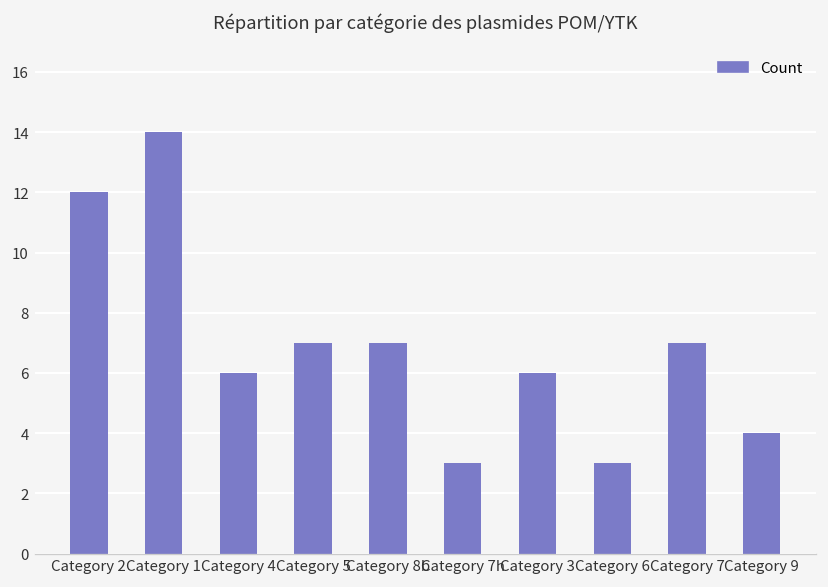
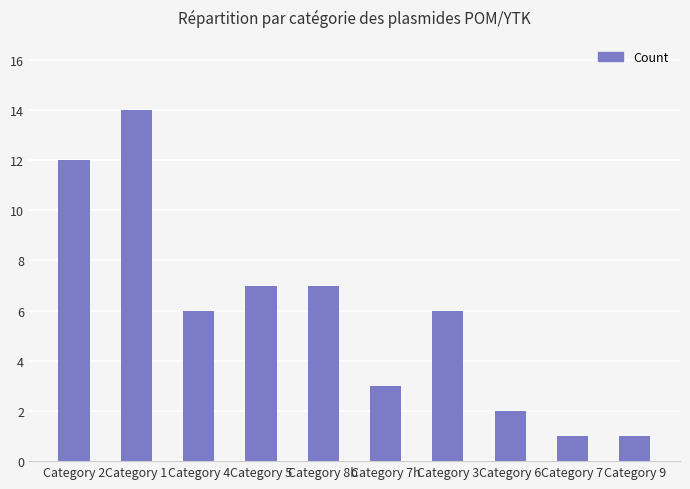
  {
    "Category 2": 12,
    "Category 1": 14,
    "Category 4": 6,
    "Category 5": 7,
    "Category 8b": 7,
    "Category 7h": 3,
    "Category 3": 6,
-   "Category 6": 3,
-   "Category 7": 7,
-   "Category 9": 4
+   "Category 6": 2,
+   "Category 7": 1,
+   "Category 9": 1
  }
